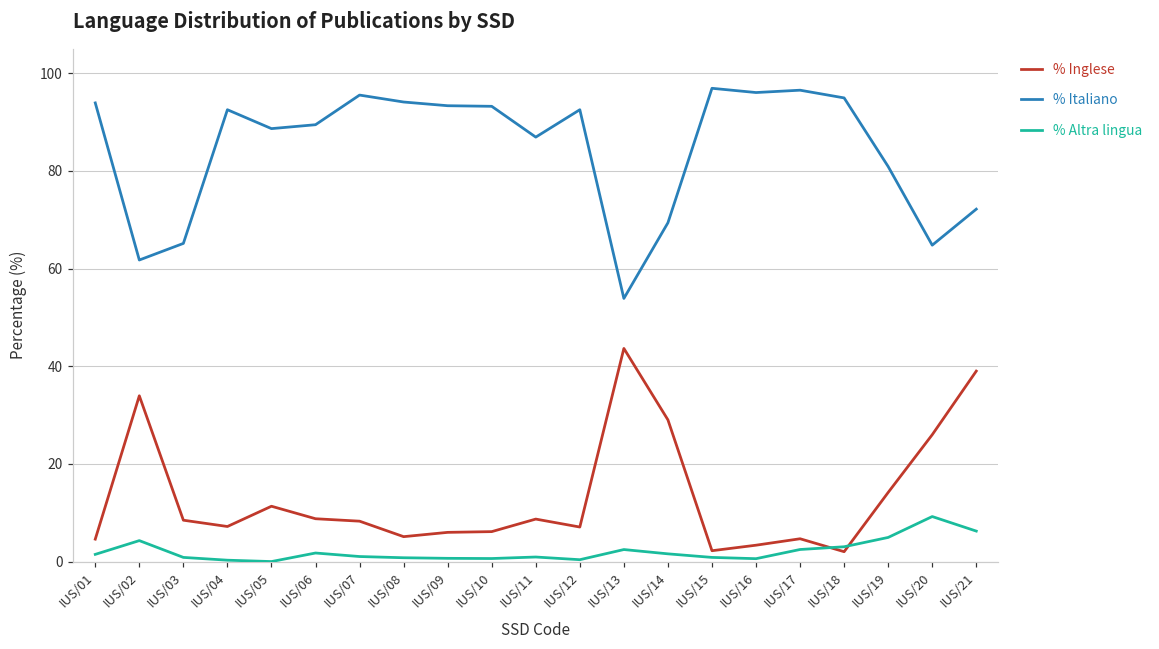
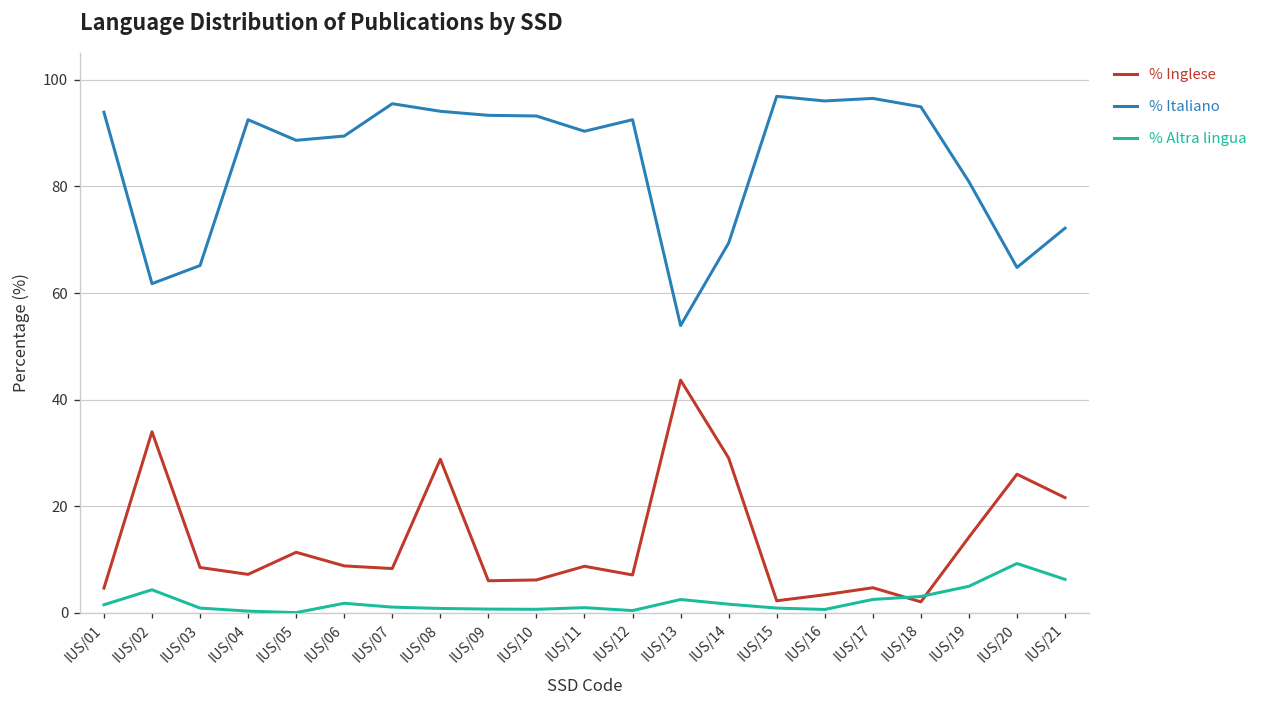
  {
    "% Inglese": {
      "IUS/01": 5,
      "IUS/02": 34,
      "IUS/03": 8,
      "IUS/04": 7,
      "IUS/05": 11,
      "IUS/06": 9,
      "IUS/07": 8,
-     "IUS/08": 5,
+     "IUS/08": 29,
      "IUS/09": 6,
      "IUS/10": 6,
      "IUS/11": 9,
      "IUS/12": 7,
      "IUS/13": 44,
      "IUS/14": 29,
      "IUS/15": 2,
      "IUS/16": 3,
      "IUS/17": 5,
      "IUS/18": 2,
      "IUS/19": 14,
      "IUS/20": 26,
-     "IUS/21": 39
+     "IUS/21": 22
    },
    "% Italiano": {
      "IUS/01": 94,
      "IUS/02": 62,
      "IUS/03": 65,
      "IUS/04": 93,
      "IUS/05": 89,
      "IUS/06": 89,
      "IUS/07": 96,
      "IUS/08": 94,
      "IUS/09": 93,
      "IUS/10": 93,
-     "IUS/11": 87,
+     "IUS/11": 90,
      "IUS/12": 93,
      "IUS/13": 54,
      "IUS/14": 69,
      "IUS/15": 97,
      "IUS/16": 96,
      "IUS/17": 97,
      "IUS/18": 95,
      "IUS/19": 81,
      "IUS/20": 65,
      "IUS/21": 72
    },
    "% Altra lingua": {
      "IUS/01": 1,
      "IUS/02": 4,
      "IUS/03": 1,
      "IUS/04": 0,
      "IUS/05": 0,
      "IUS/06": 2,
      "IUS/07": 1,
      "IUS/08": 1,
      "IUS/09": 1,
      "IUS/10": 1,
      "IUS/11": 1,
      "IUS/12": 0,
      "IUS/13": 2,
      "IUS/14": 2,
      "IUS/15": 1,
      "IUS/16": 1,
      "IUS/17": 2,
      "IUS/18": 3,
      "IUS/19": 5,
      "IUS/20": 9,
      "IUS/21": 6
    }
  }
